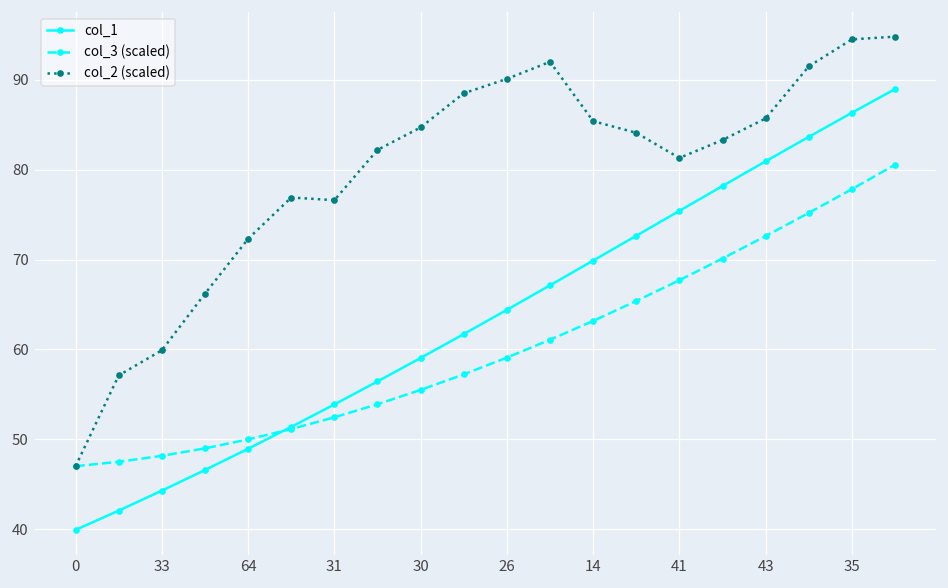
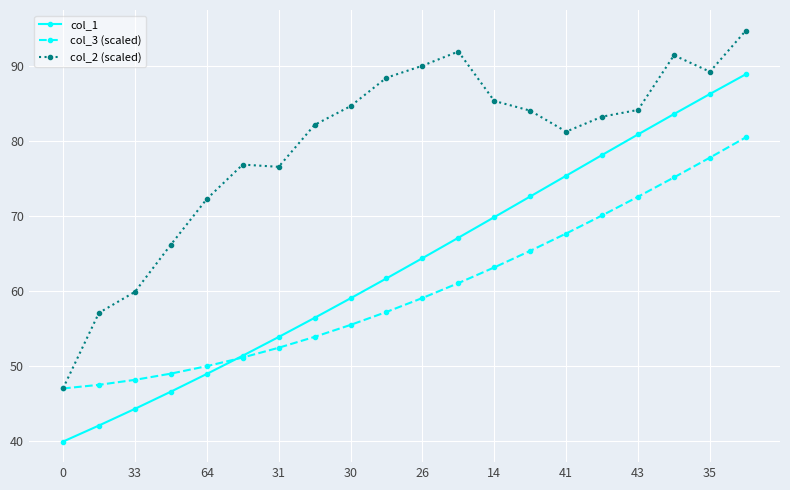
  {
    "col_2 (scaled)": {
      "33": 60,
      "64": 72,
      "31": 77,
      "30": 85,
      "26": 90,
      "14": 85,
      "41": 81,
-     "43": 86,
-     "35": 95
+     "43": 84,
+     "35": 89
    }
  }
